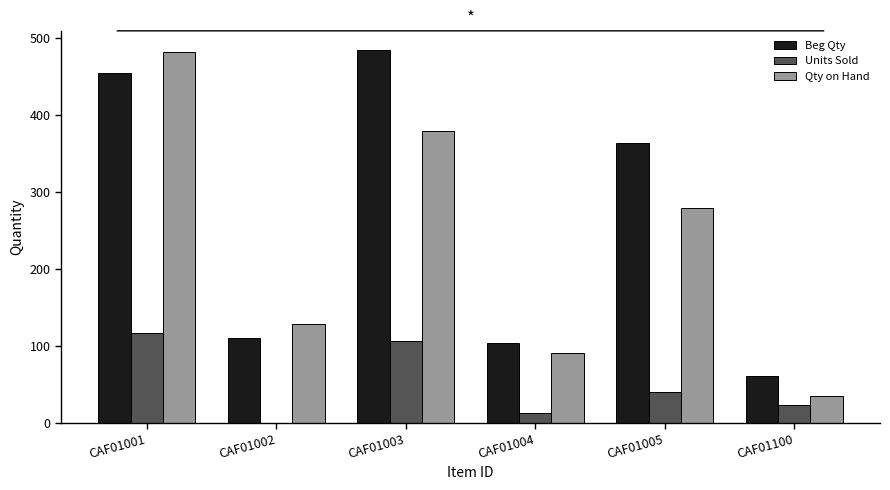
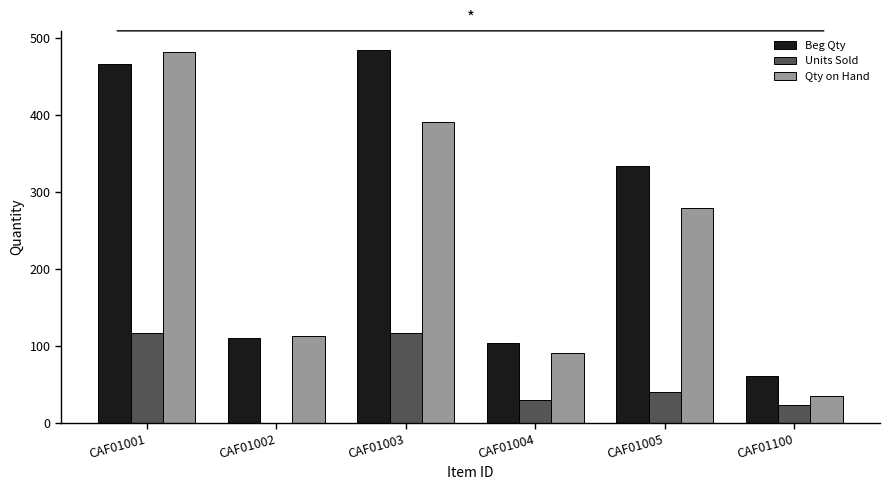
  {
    "Beg Qty": {
-     "CAF01001": 460,
+     "CAF01001": 470,
      "CAF01002": 110,
      "CAF01003": 490,
      "CAF01004": 100,
-     "CAF01005": 360,
+     "CAF01005": 330,
      "CAF01100": 60
    },
    "Units Sold": {
      "CAF01001": 120,
-     "CAF01003": 110,
-     "CAF01004": 10,
+     "CAF01003": 120,
+     "CAF01004": 30,
      "CAF01005": 40,
      "CAF01100": 20
    },
    "Qty on Hand": {
      "CAF01001": 480,
-     "CAF01002": 130,
-     "CAF01003": 380,
+     "CAF01002": 110,
+     "CAF01003": 390,
      "CAF01004": 90,
      "CAF01005": 280,
      "CAF01100": 30
    }
  }
